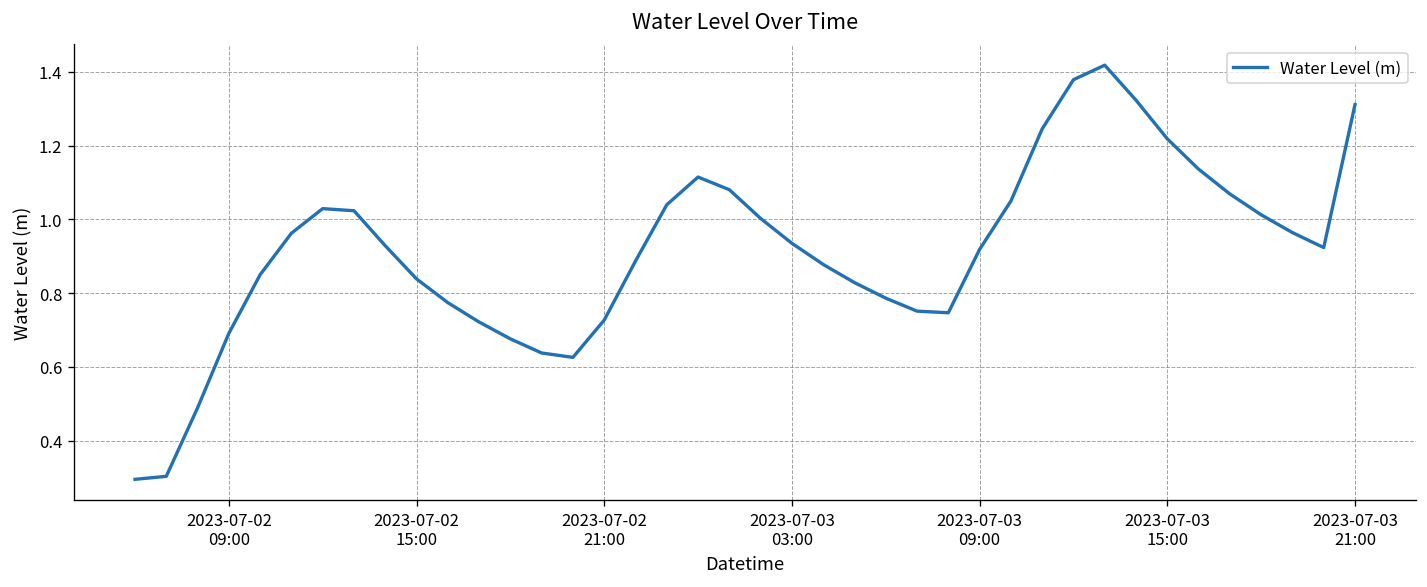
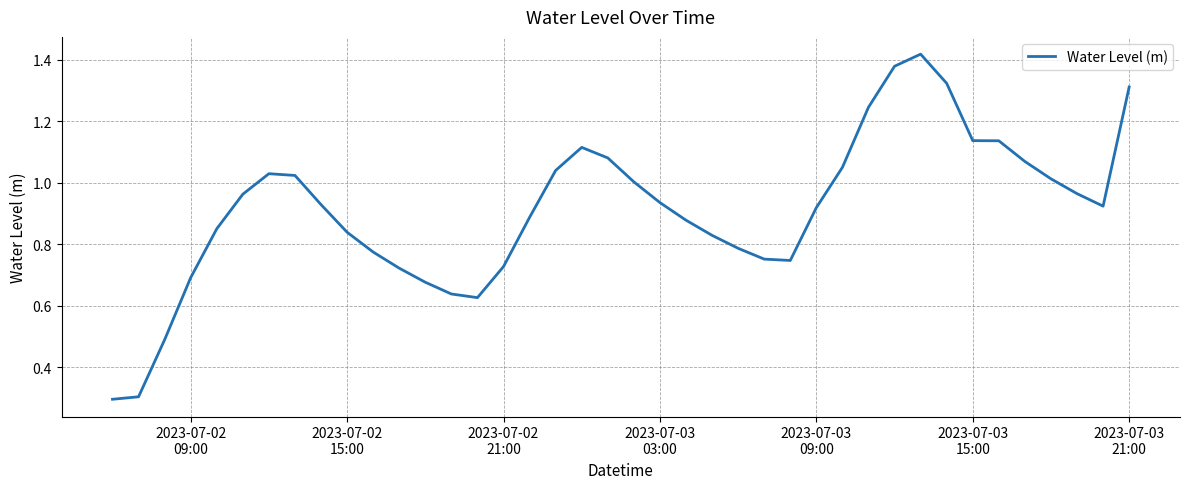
  {
    "2023-07-02 09:00": 0.69,
    "2023-07-02 15:00": 0.84,
    "2023-07-02 21:00": 0.73,
    "2023-07-03 03:00": 0.94,
    "2023-07-03 09:00": 0.92,
-   "2023-07-03 15:00": 1.22,
+   "2023-07-03 15:00": 1.14,
    "2023-07-03 21:00": 1.31
  }
